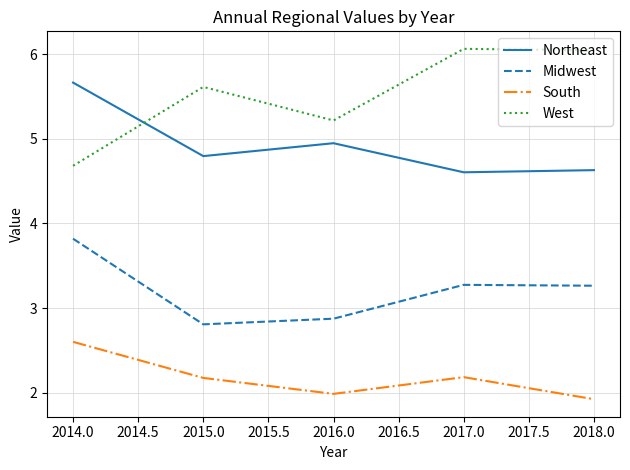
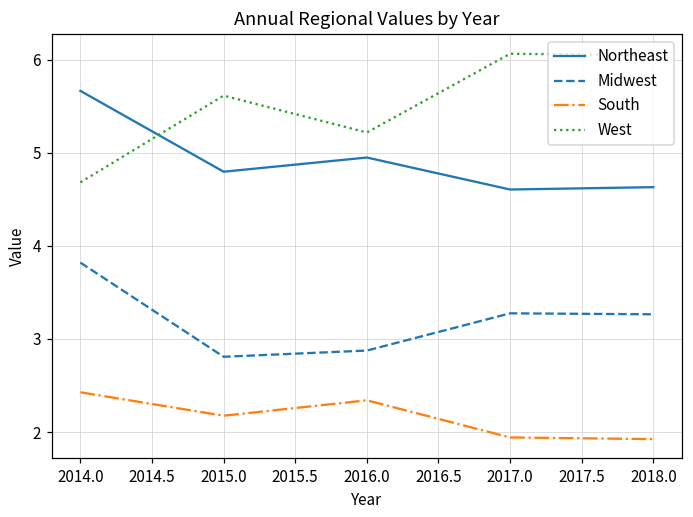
  {
    "South": {
-     "2014.0": 2.6,
+     "2014.0": 2.4,
      "2015.0": 2.2,
-     "2016.0": 2.0,
-     "2017.0": 2.2,
+     "2016.0": 2.3,
+     "2017.0": 1.9,
      "2018.0": 1.9
    },
    "West": {
      "2014.0": 4.7,
      "2015.0": 5.6,
      "2016.0": 5.2,
      "2017.0": 6.1
    }
  }
